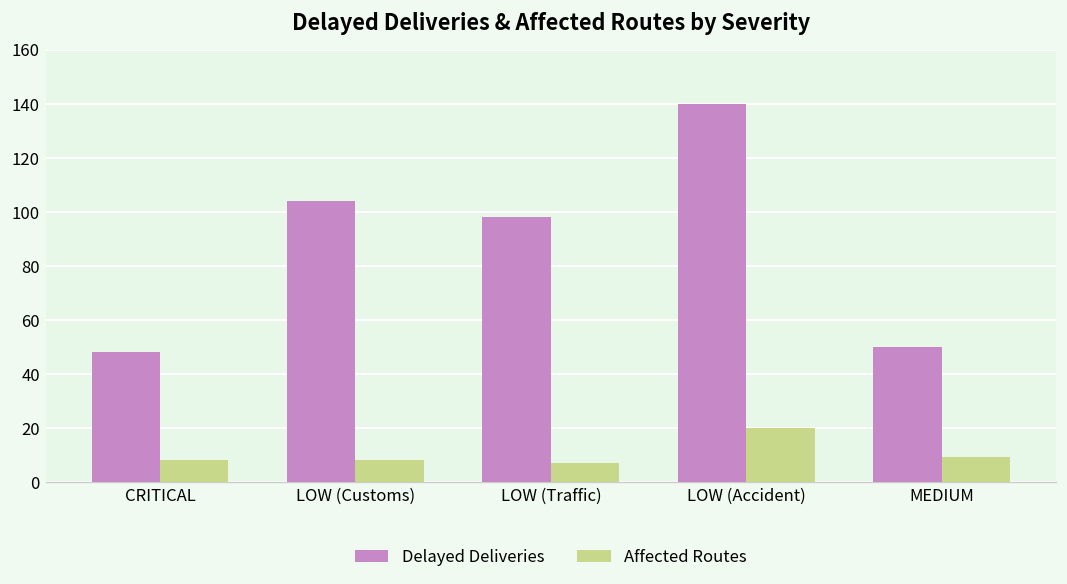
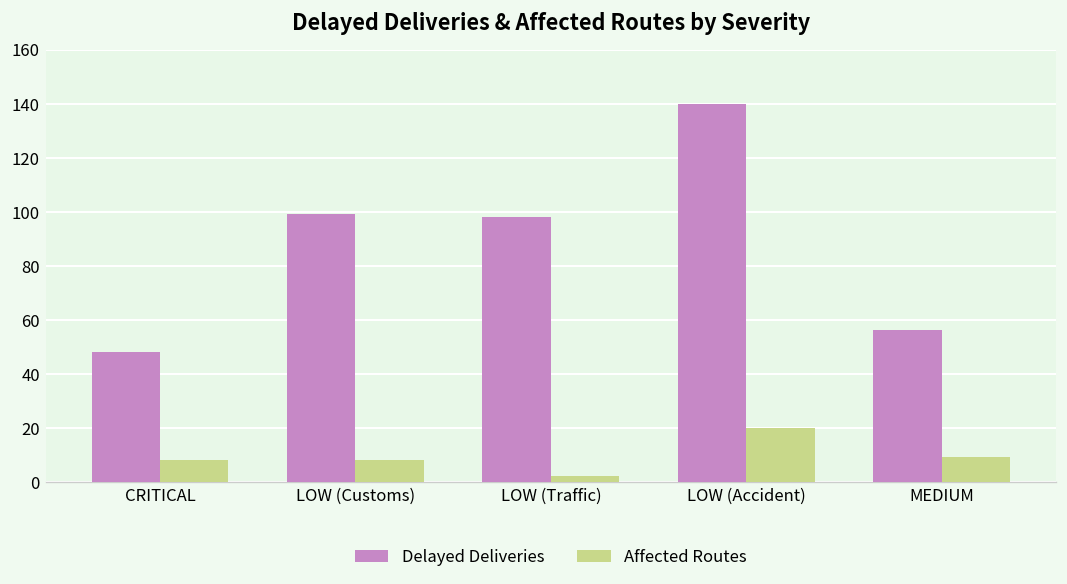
  {
    "Delayed Deliveries": {
      "CRITICAL": 48,
-     "LOW (Customs)": 104,
+     "LOW (Customs)": 99,
      "LOW (Traffic)": 98,
      "LOW (Accident)": 140,
-     "MEDIUM": 50
+     "MEDIUM": 56
    },
    "Affected Routes": {
      "CRITICAL": 8,
      "LOW (Customs)": 8,
-     "LOW (Traffic)": 7,
+     "LOW (Traffic)": 2,
      "LOW (Accident)": 20,
      "MEDIUM": 9
    }
  }
